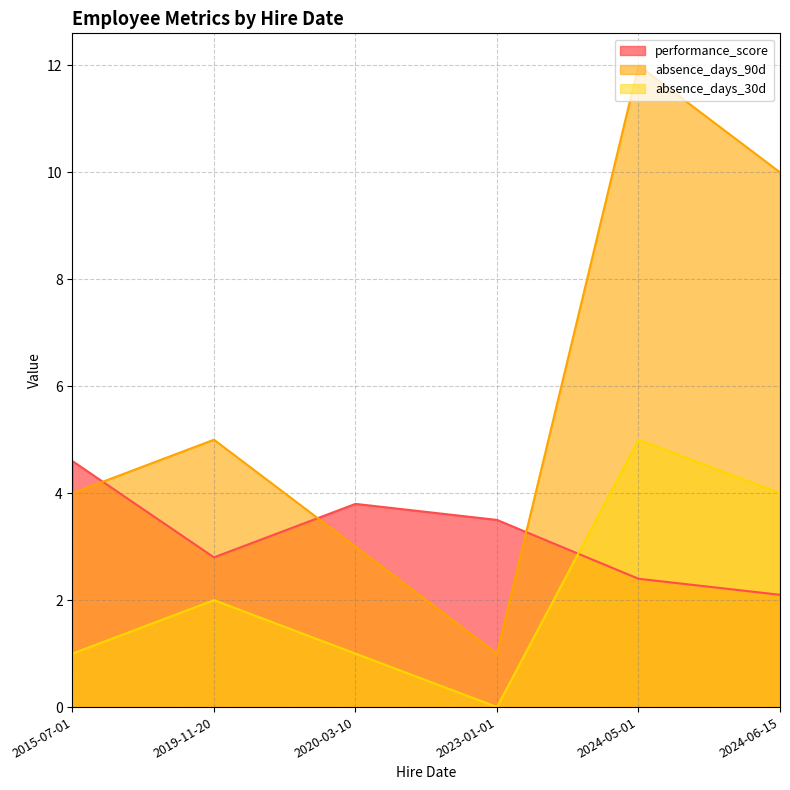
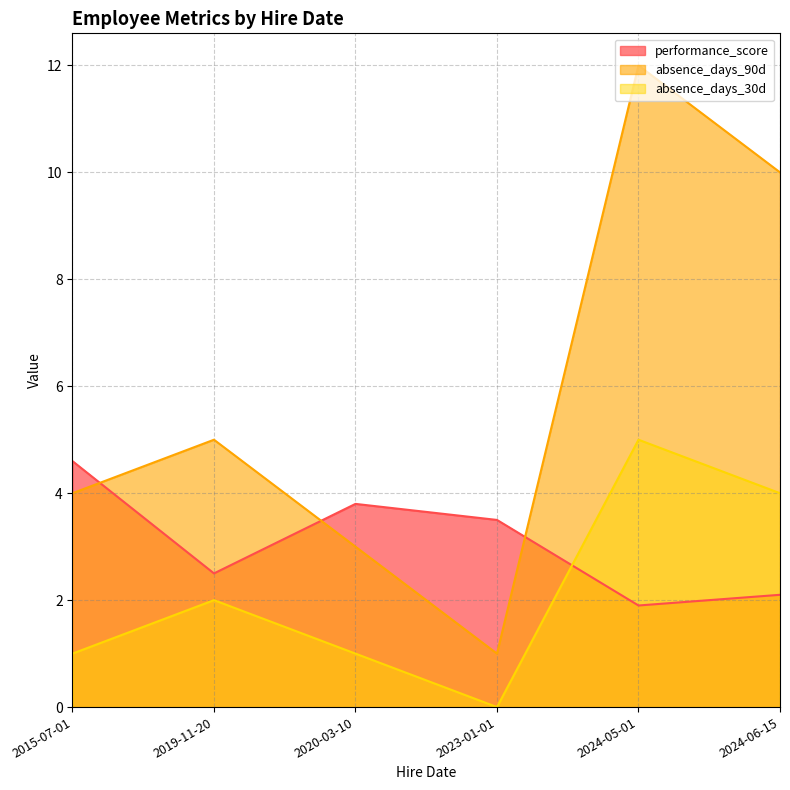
  {
    "performance_score": {
      "2015-07-01": 4.6,
-     "2019-11-20": 2.8,
+     "2019-11-20": 2.5,
      "2020-03-10": 3.8,
      "2023-01-01": 3.5,
-     "2024-05-01": 2.4,
+     "2024-05-01": 1.9,
      "2024-06-15": 2.1
    }
  }
